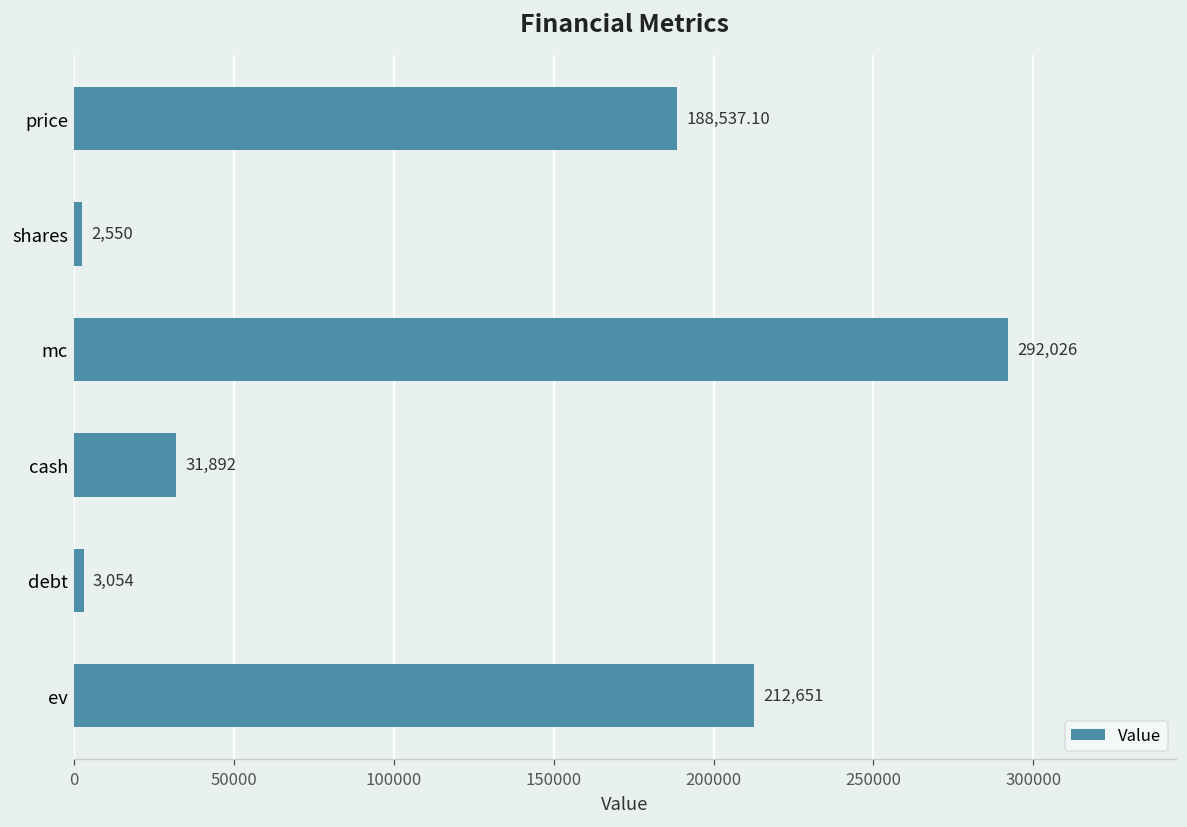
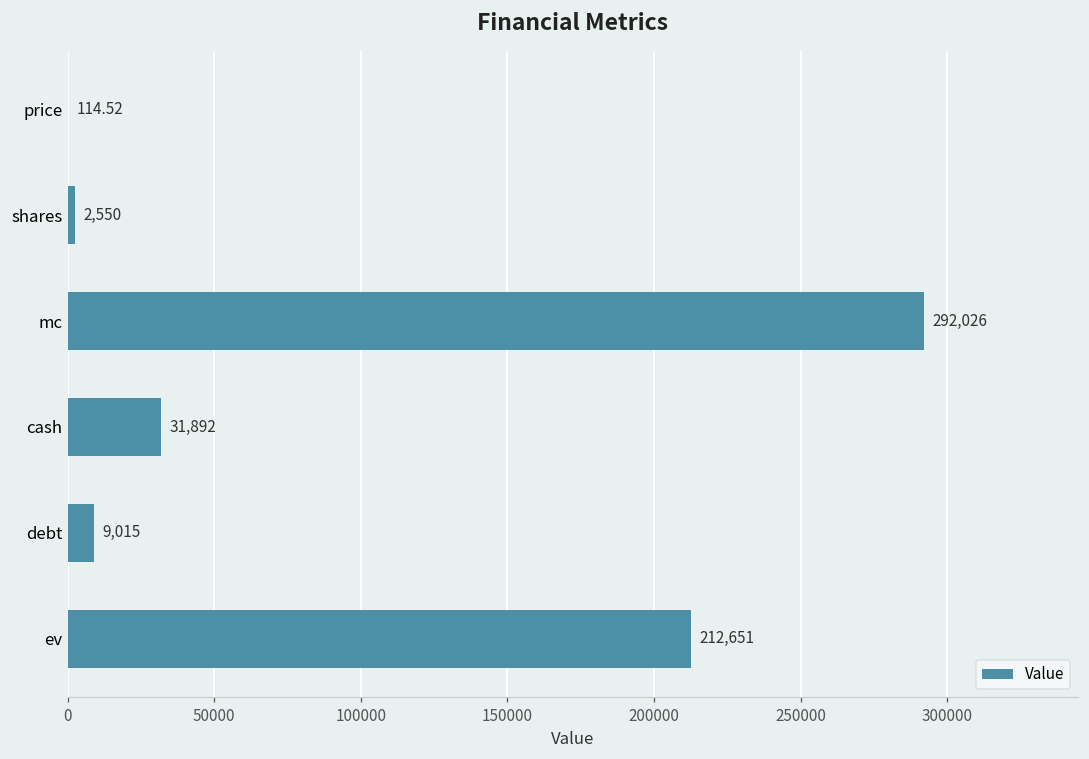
  {
-   "price": "188,537.10",
+   "price": "114.52",
    "shares": "2,550",
    "mc": "292,026",
    "cash": "31,892",
-   "debt": "3,054",
+   "debt": "9,015",
    "ev": "212,651"
  }
